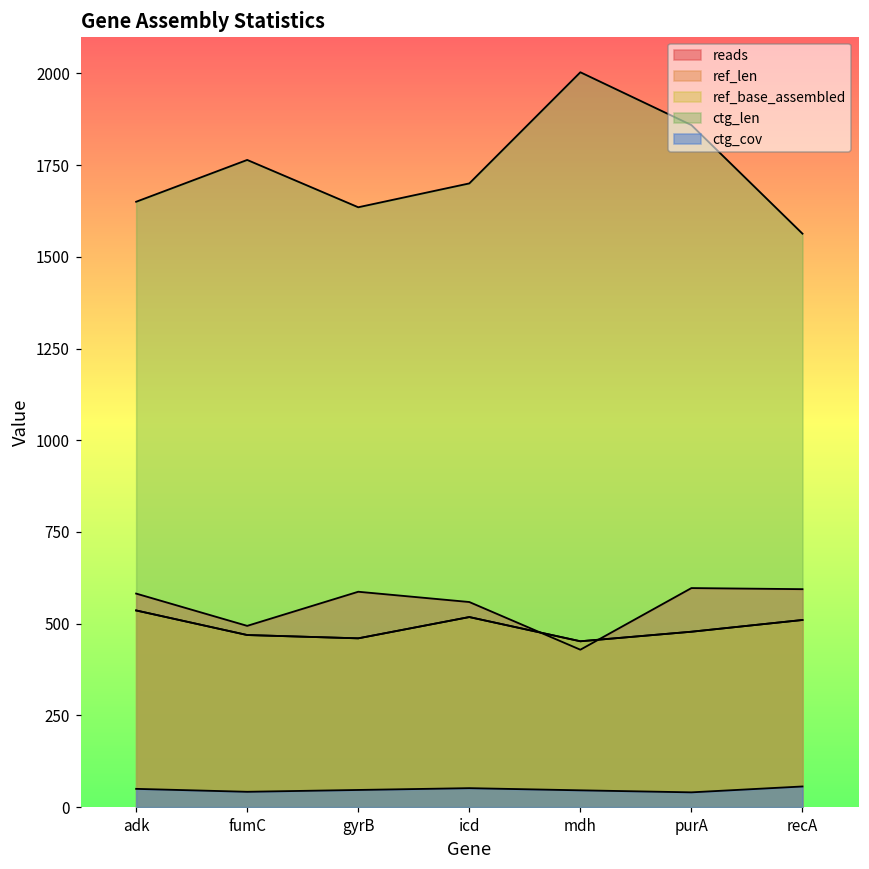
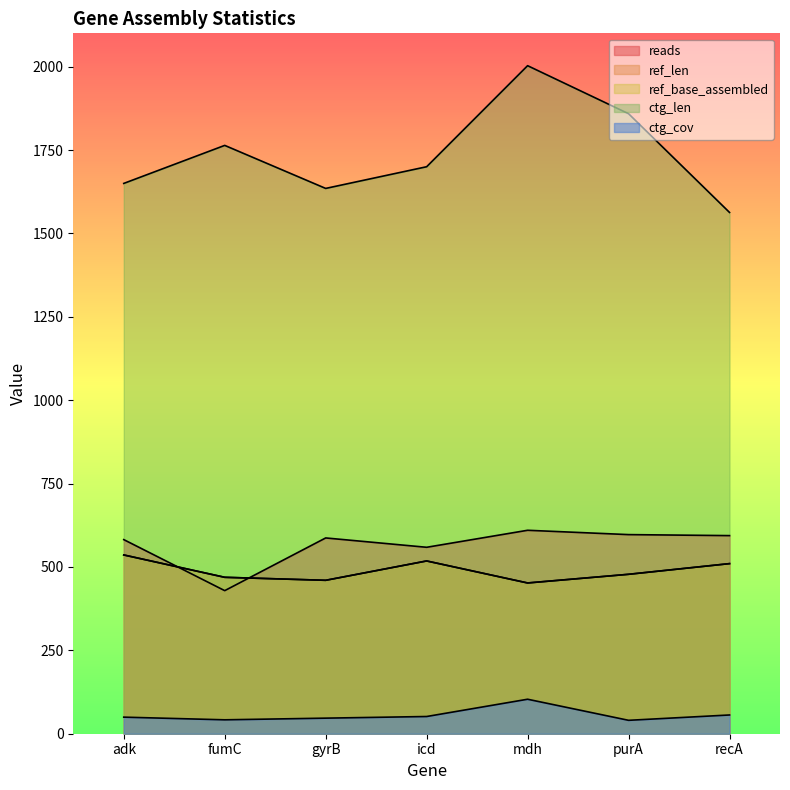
  {
    "reads": {
      "adk": 580,
-     "fumC": 490,
+     "fumC": 430,
      "gyrB": 590,
      "icd": 560,
-     "mdh": 430,
+     "mdh": 610,
      "purA": 600,
      "recA": 590
    },
    "ctg_cov": {
      "adk": 50,
      "fumC": 40,
      "gyrB": 50,
      "icd": 50,
-     "mdh": 50,
+     "mdh": 100,
      "purA": 40,
      "recA": 60
    }
  }
